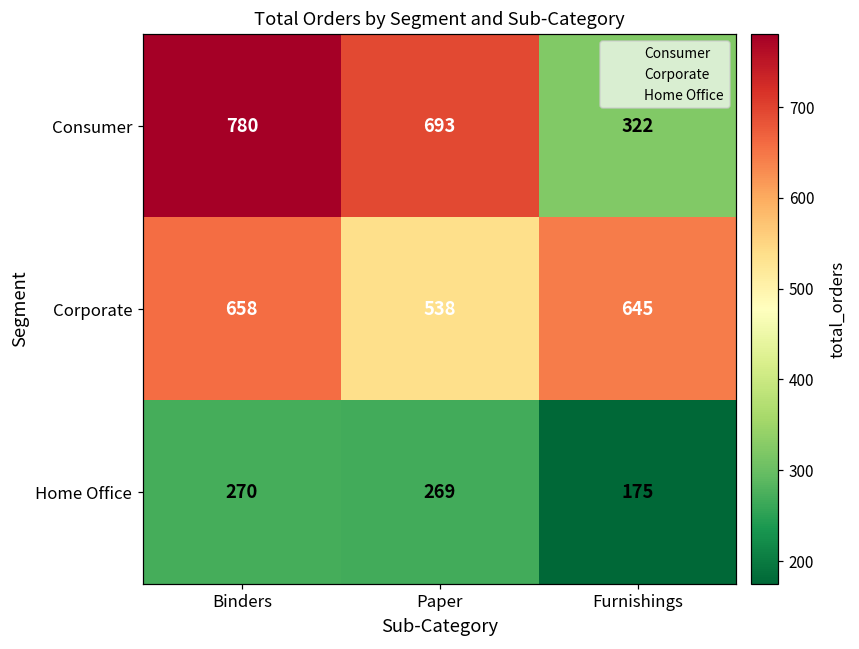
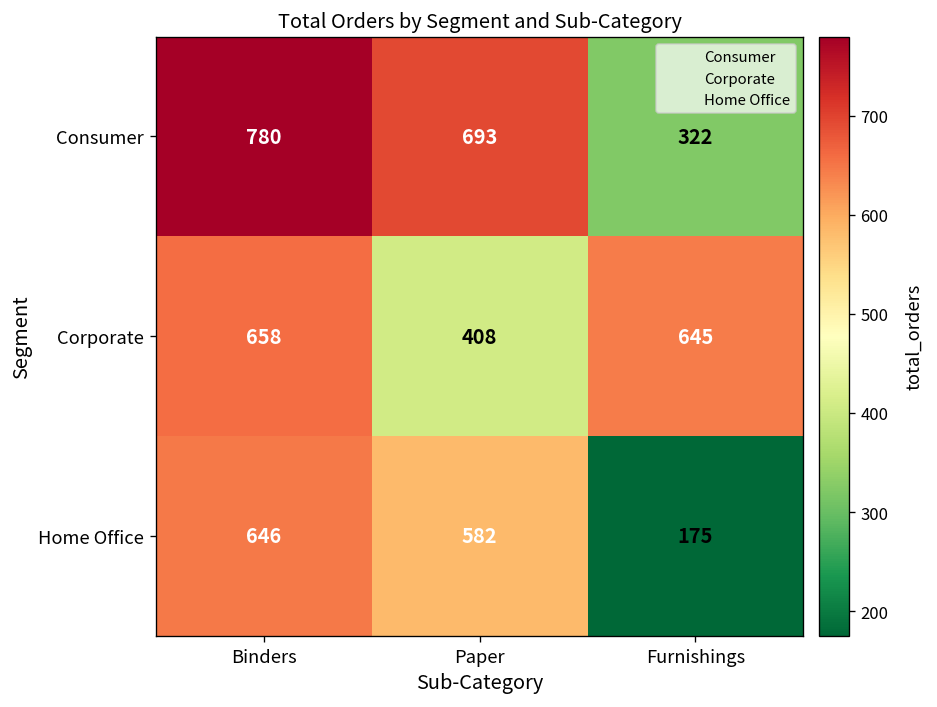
  {
    "Consumer": {
      "Binders": 780,
      "Paper": 693,
      "Furnishings": 322
    },
    "Corporate": {
      "Binders": 658,
-     "Paper": 538,
+     "Paper": 408,
      "Furnishings": 645
    },
    "Home Office": {
-     "Binders": 270,
-     "Paper": 269,
+     "Binders": 646,
+     "Paper": 582,
      "Furnishings": 175
    }
  }
